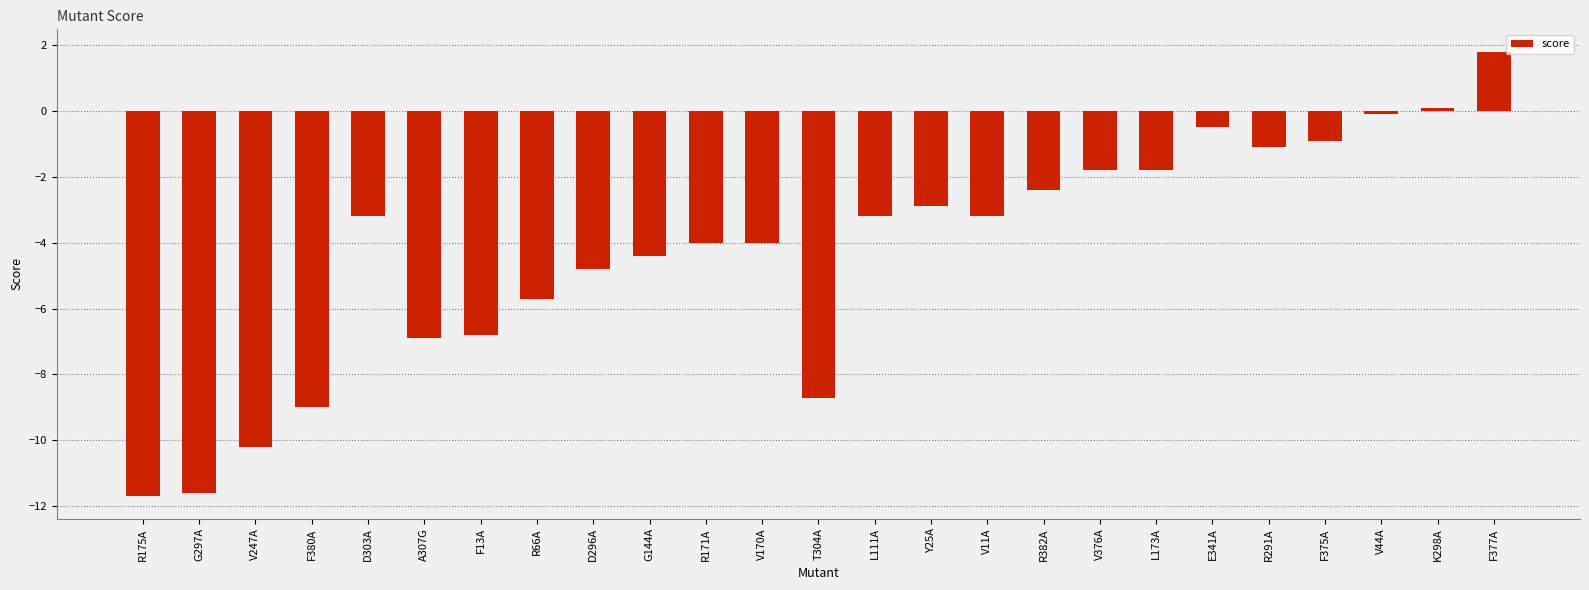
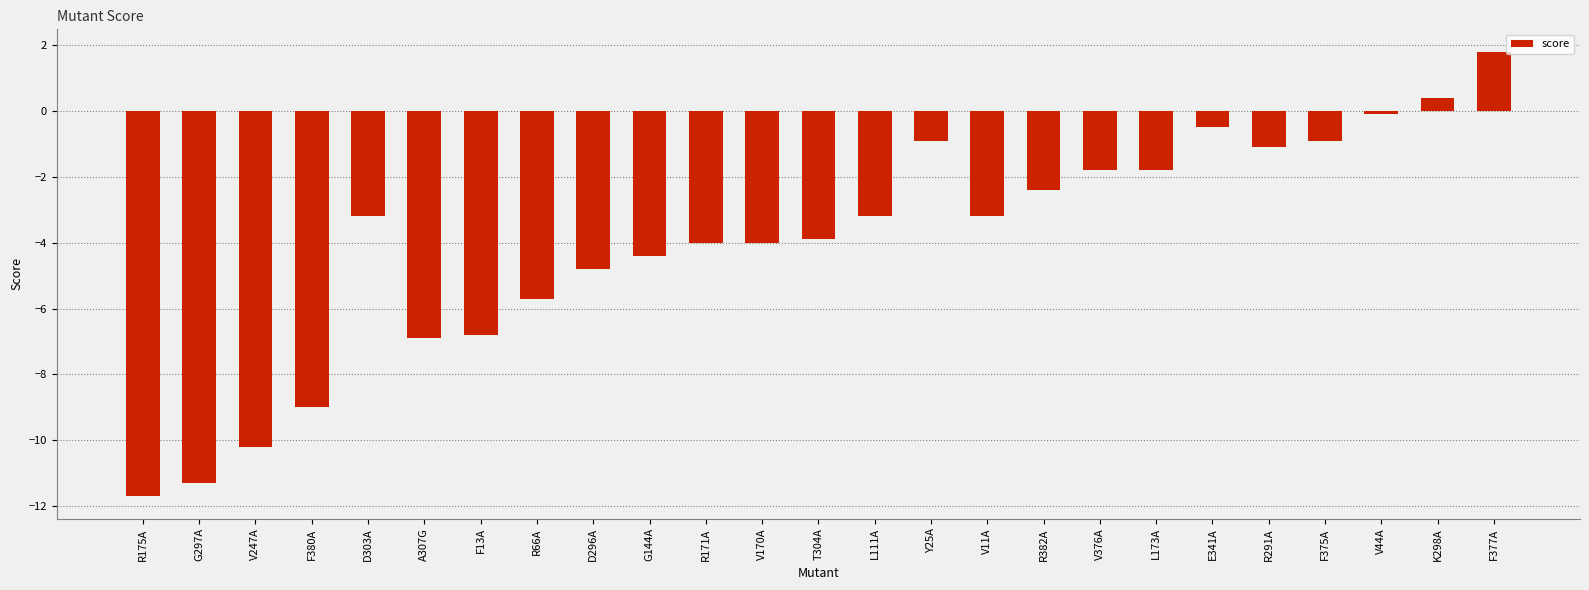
  {
    "R175A": -11.7,
-   "G297A": -11.6,
+   "G297A": -11.3,
    "V247A": -10.2,
    "F380A": -9.0,
    "D303A": -3.2,
    "A307G": -6.9,
    "F13A": -6.8,
    "R66A": -5.7,
    "D296A": -4.8,
    "G144A": -4.4,
    "R171A": -4.0,
    "V170A": -4.0,
-   "T304A": -8.7,
+   "T304A": -3.9,
    "L111A": -3.2,
-   "Y25A": -2.9,
+   "Y25A": -0.9,
    "V11A": -3.2,
    "R382A": -2.4,
    "V376A": -1.8,
    "L173A": -1.8,
    "E341A": -0.5,
    "R291A": -1.1,
    "F375A": -0.9,
    "V44A": -0.1,
-   "K298A": 0.1,
+   "K298A": 0.4,
    "F377A": 1.8
  }
